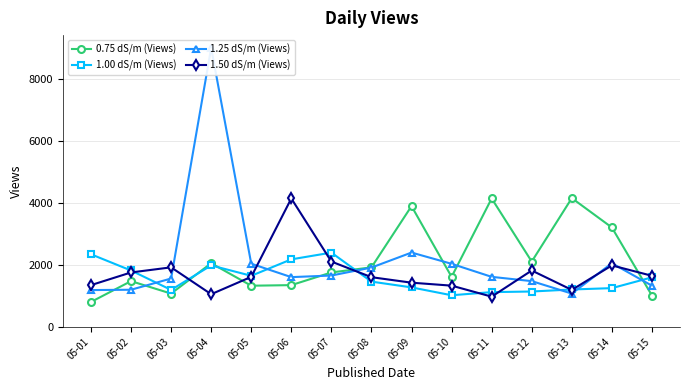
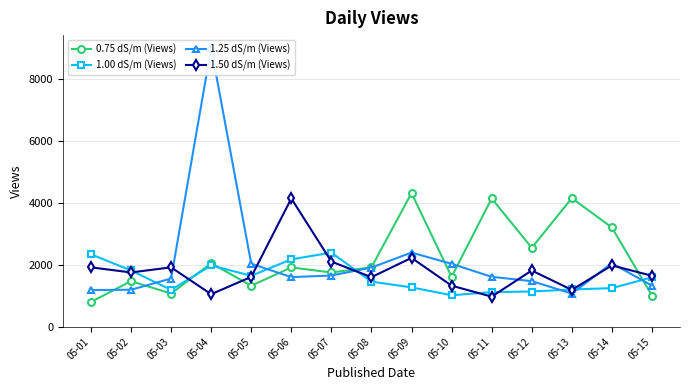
  {
    "0.75 dS/m (Views)": {
      "05-01": 800,
      "05-02": 1500,
      "05-03": 1100,
      "05-05": 1300,
-     "05-06": 1300,
+     "05-06": 1900,
      "05-07": 1800,
-     "05-09": 3900,
+     "05-09": 4300,
      "05-10": 1600,
      "05-11": 4100,
-     "05-12": 2100,
+     "05-12": 2500,
      "05-13": 4200,
      "05-14": 3200,
      "05-15": 1000
    },
    "1.50 dS/m (Views)": {
-     "05-01": 1300,
+     "05-01": 1900,
      "05-03": 1900,
      "05-04": 1100,
      "05-06": 4100,
      "05-07": 2100,
      "05-08": 1600,
-     "05-09": 1400,
+     "05-09": 2200,
      "05-10": 1300,
      "05-11": 1000,
      "05-12": 1800
    }
  }
